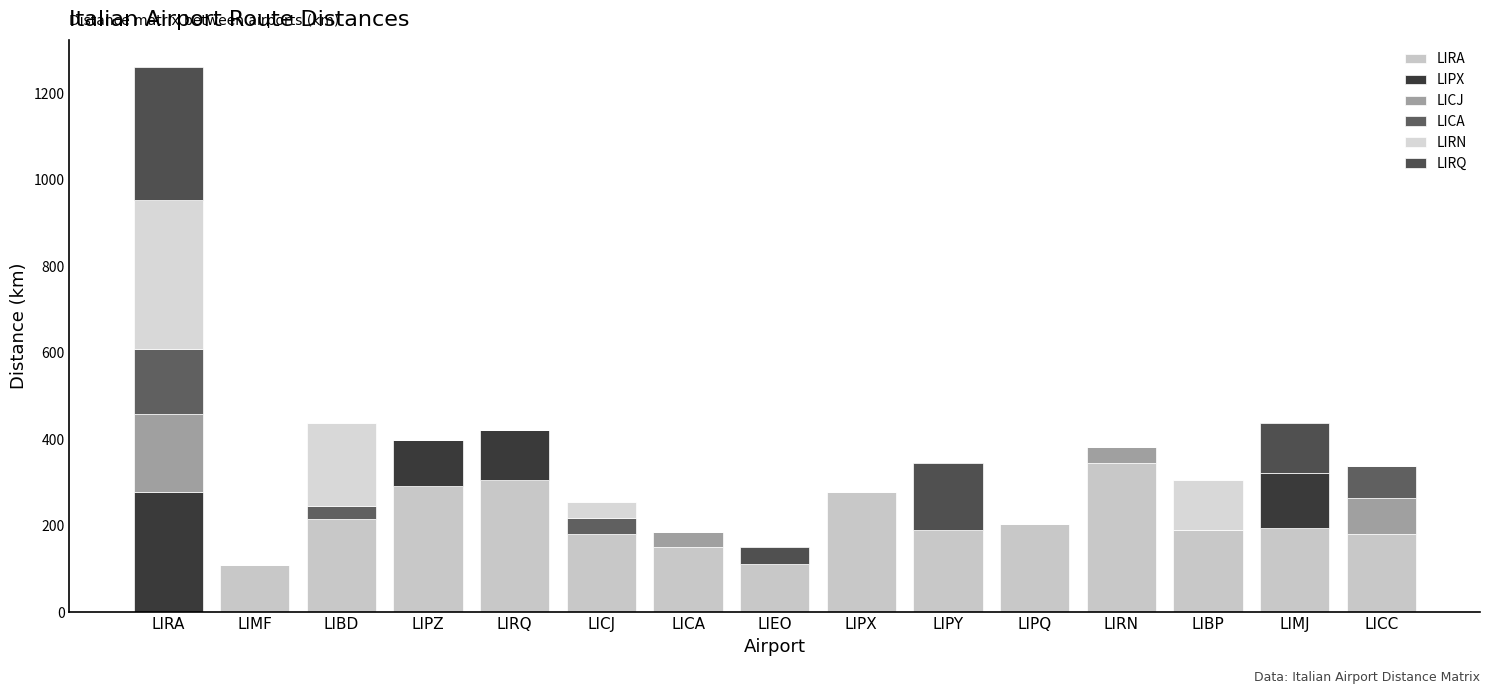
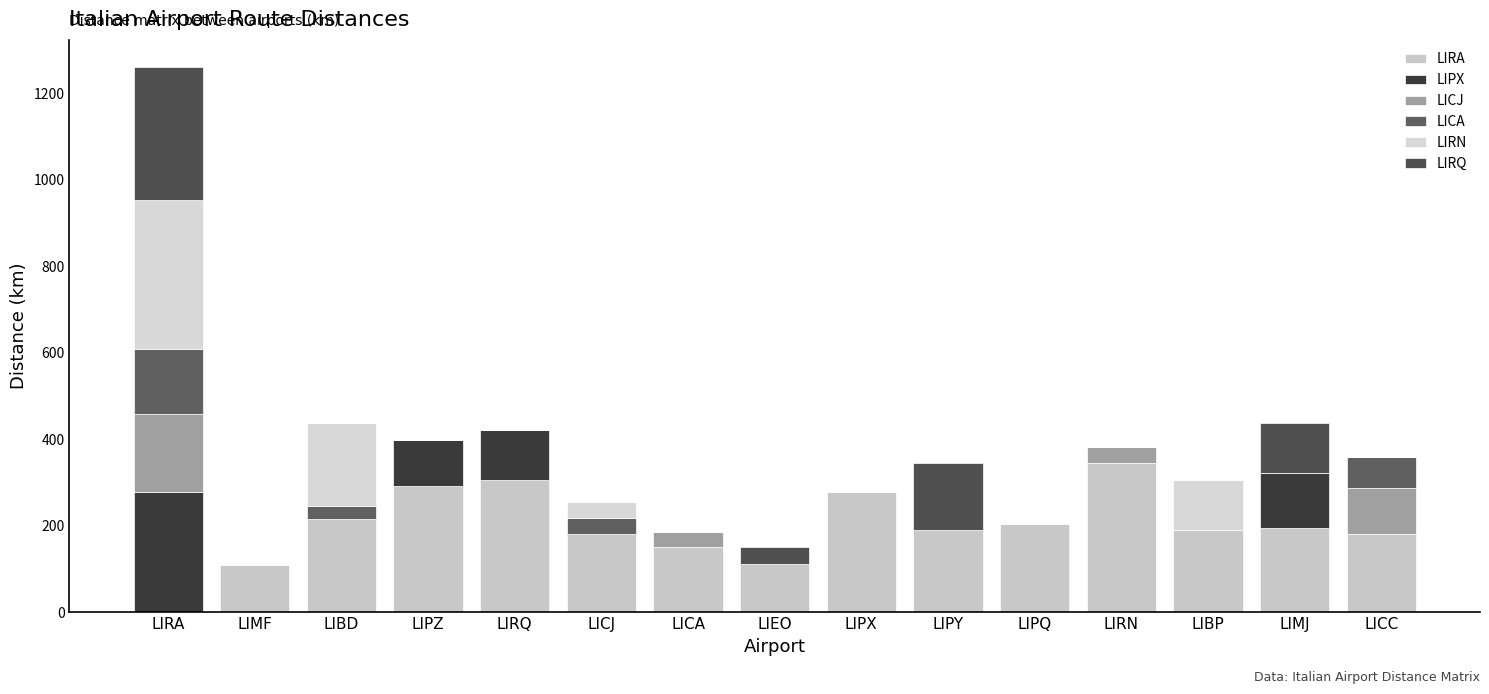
  {
    "LICJ": {
      "LIRA": 180,
      "LIMF": 0,
      "LIBD": 0,
      "LIPZ": 0,
      "LIRQ": 0,
      "LICJ": 0,
      "LICA": 40,
      "LIEO": 0,
      "LIPX": 0,
      "LIPY": 0,
      "LIPQ": 0,
      "LIRN": 40,
      "LIBP": 0,
      "LIMJ": 0,
-     "LICC": 90
+     "LICC": 110
    }
  }
